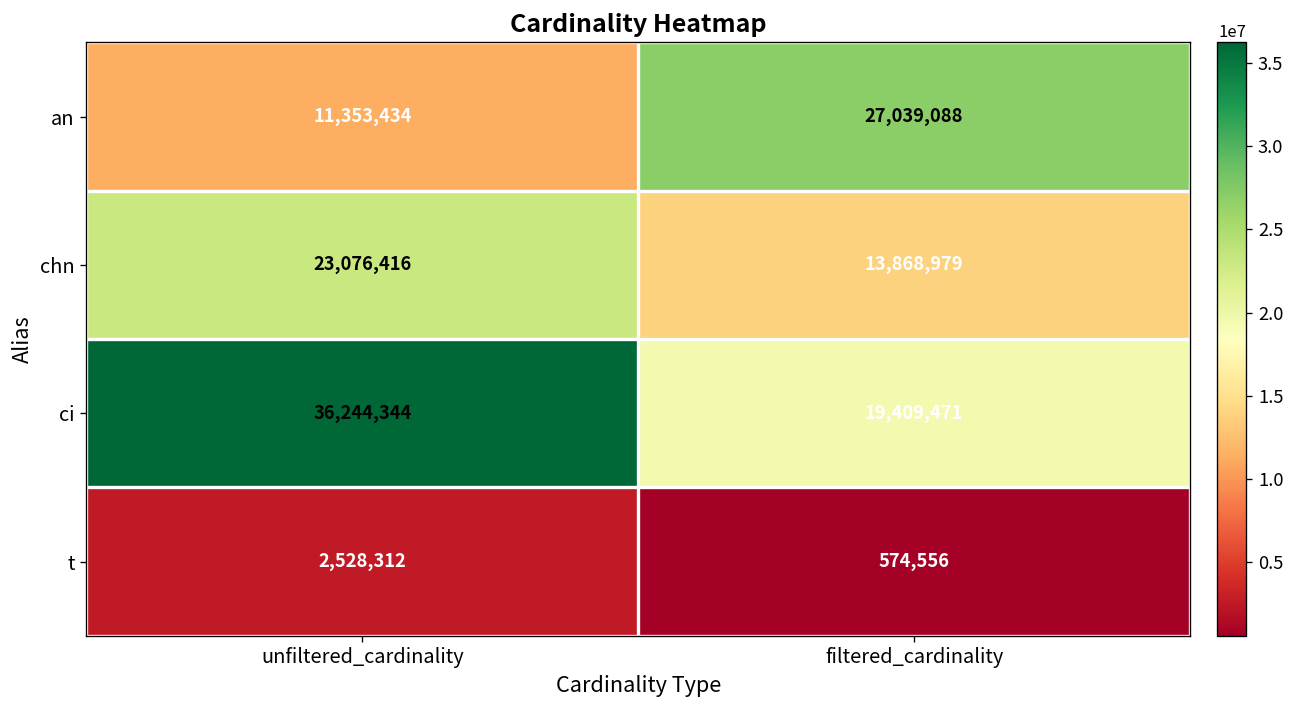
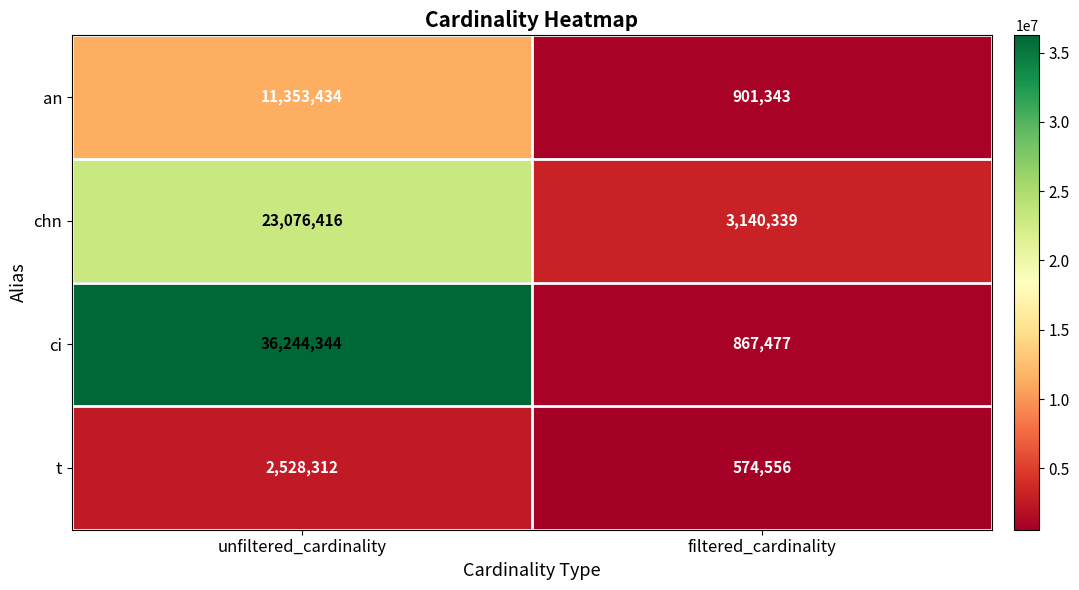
  {
    "an": {
      "unfiltered_cardinality": "11,353,434",
-     "filtered_cardinality": "27,039,088"
+     "filtered_cardinality": "901,343"
    },
    "chn": {
      "unfiltered_cardinality": "23,076,416",
-     "filtered_cardinality": "13,868,979"
+     "filtered_cardinality": "3,140,339"
    },
    "ci": {
      "unfiltered_cardinality": "36,244,344",
-     "filtered_cardinality": "19,409,471"
+     "filtered_cardinality": "867,477"
    },
    "t": {
      "unfiltered_cardinality": "2,528,312",
      "filtered_cardinality": "574,556"
    }
  }
